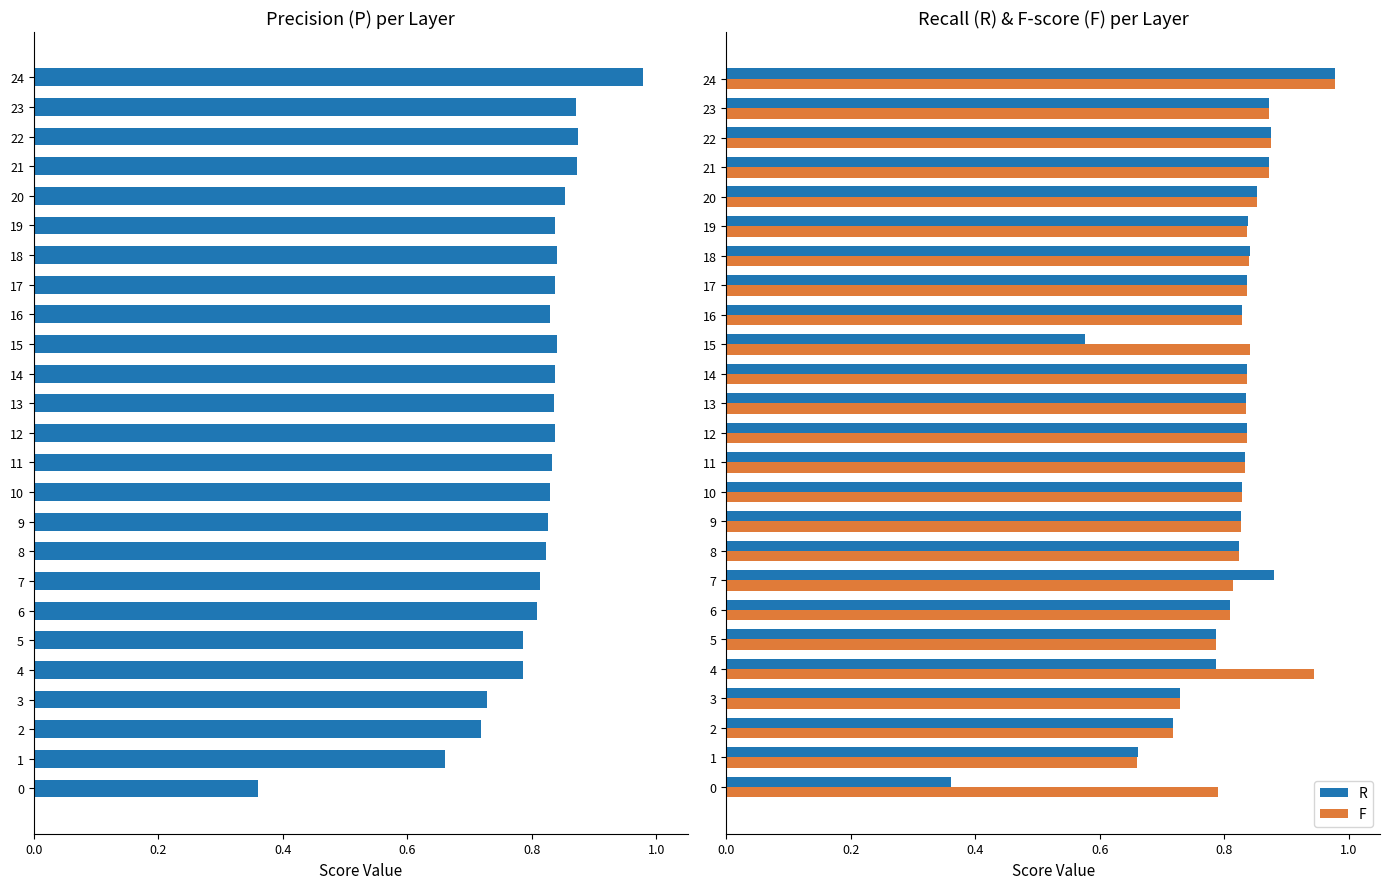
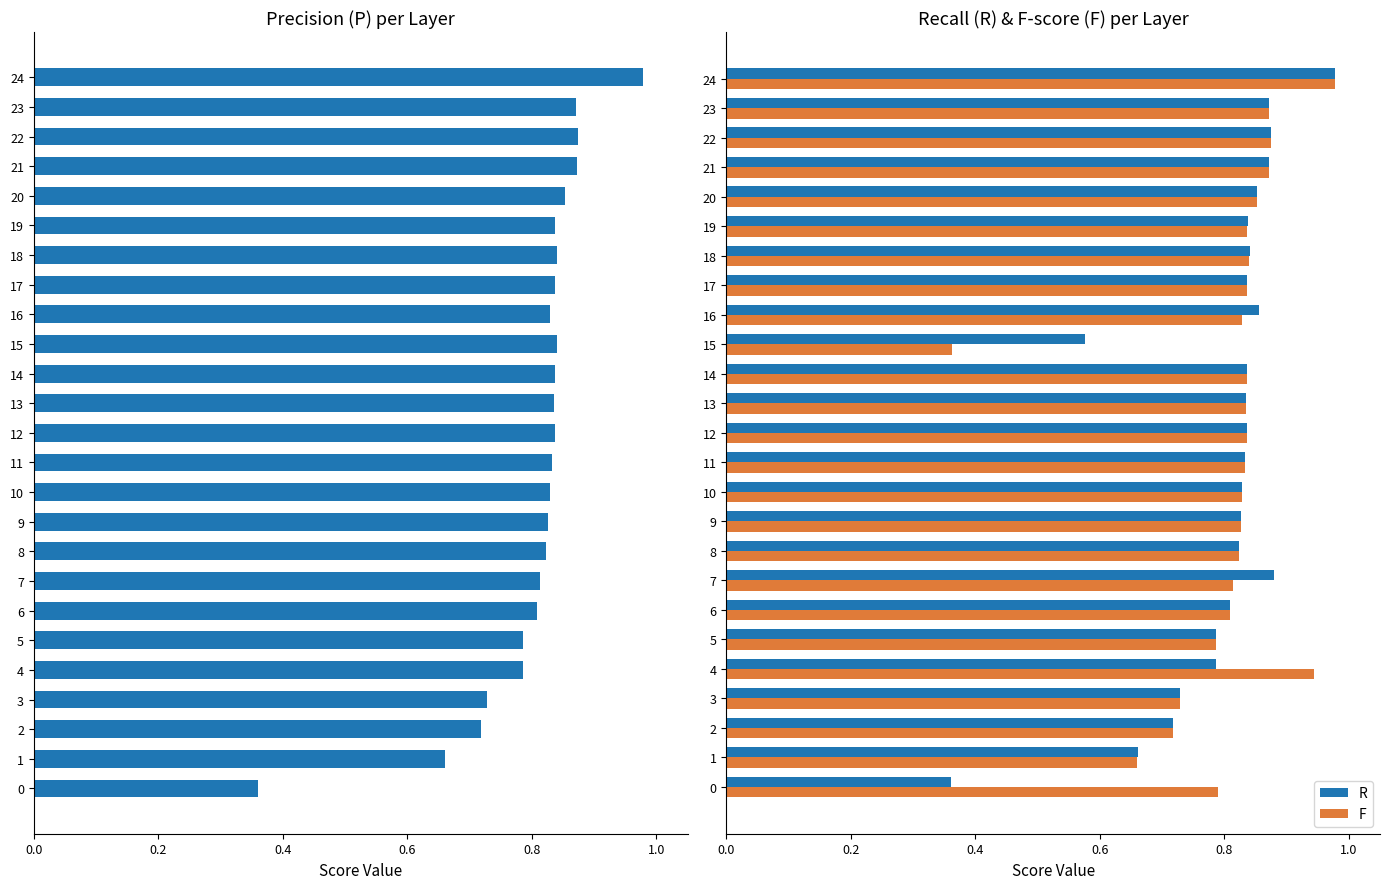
  {
    "Precision (P) per Layer": {
      "24": 0.98,
      "23": 0.87,
      "22": 0.87,
      "21": 0.87,
      "20": 0.85,
      "19": 0.84,
      "18": 0.84,
      "17": 0.84,
      "16": 0.83,
      "15": 0.84,
      "14": 0.84,
      "13": 0.83,
      "12": 0.84,
      "11": 0.83,
      "10": 0.83,
      "9": 0.83,
      "8": 0.82,
      "7": 0.81,
      "6": 0.81,
      "5": 0.79,
      "4": 0.79,
      "3": 0.73,
      "2": 0.72,
      "1": 0.66,
      "0": 0.36
    },
    "Recall (R) & F-score (F) per Layer": {
      "R": {
        "24": 0.98,
        "23": 0.87,
        "22": 0.87,
        "21": 0.87,
        "20": 0.85,
        "19": 0.84,
        "18": 0.84,
        "17": 0.84,
-       "16": 0.83,
+       "16": 0.85,
        "15": 0.58,
        "14": 0.84,
        "13": 0.83,
        "12": 0.84,
        "11": 0.83,
        "10": 0.83,
        "9": 0.83,
        "8": 0.82,
        "7": 0.88,
        "6": 0.81,
        "5": 0.79,
        "4": 0.79,
        "3": 0.73,
        "2": 0.72,
        "1": 0.66,
        "0": 0.36
      },
      "F": {
        "24": 0.98,
        "23": 0.87,
        "22": 0.87,
        "21": 0.87,
        "20": 0.85,
        "19": 0.84,
        "18": 0.84,
        "17": 0.84,
        "16": 0.83,
-       "15": 0.84,
+       "15": 0.36,
        "14": 0.84,
        "13": 0.83,
        "12": 0.84,
        "11": 0.83,
        "10": 0.83,
        "9": 0.83,
        "8": 0.82,
        "7": 0.81,
        "6": 0.81,
        "5": 0.79,
        "4": 0.94,
        "3": 0.73,
        "2": 0.72,
        "1": 0.66,
        "0": 0.79
      }
    }
  }
